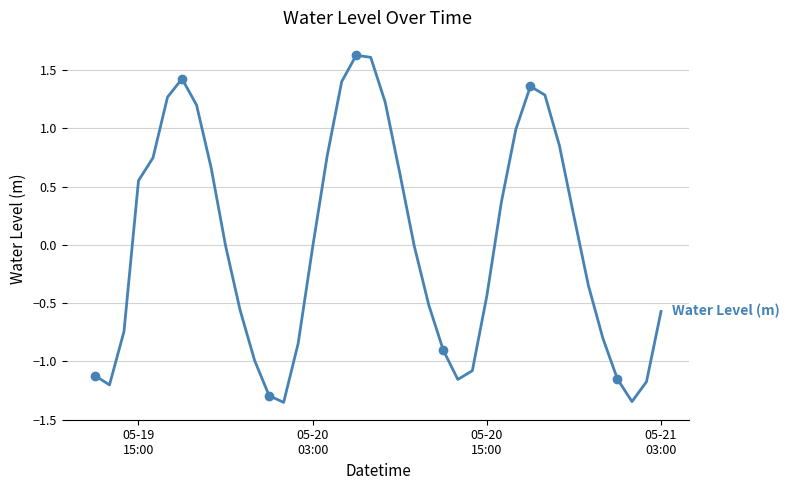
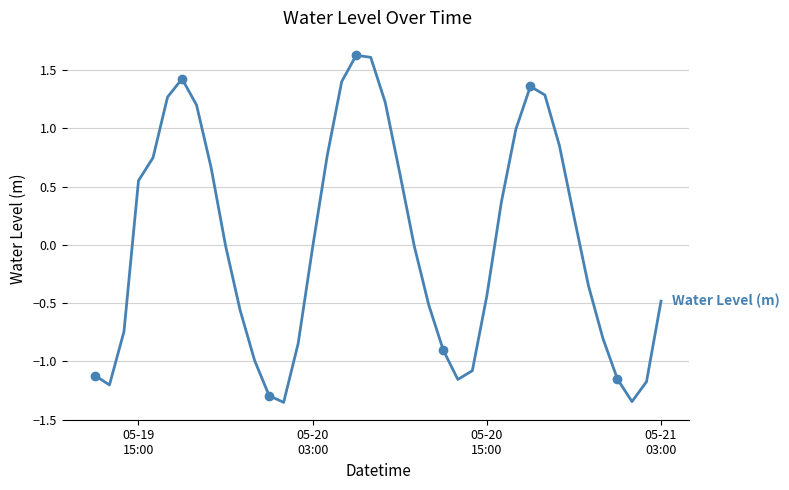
  {
    "05-19 15:00": 0.55,
    "05-20 03:00": -0.02,
    "05-20 15:00": -0.44,
-   "05-21 03:00": -0.57
+   "05-21 03:00": -0.48
  }
